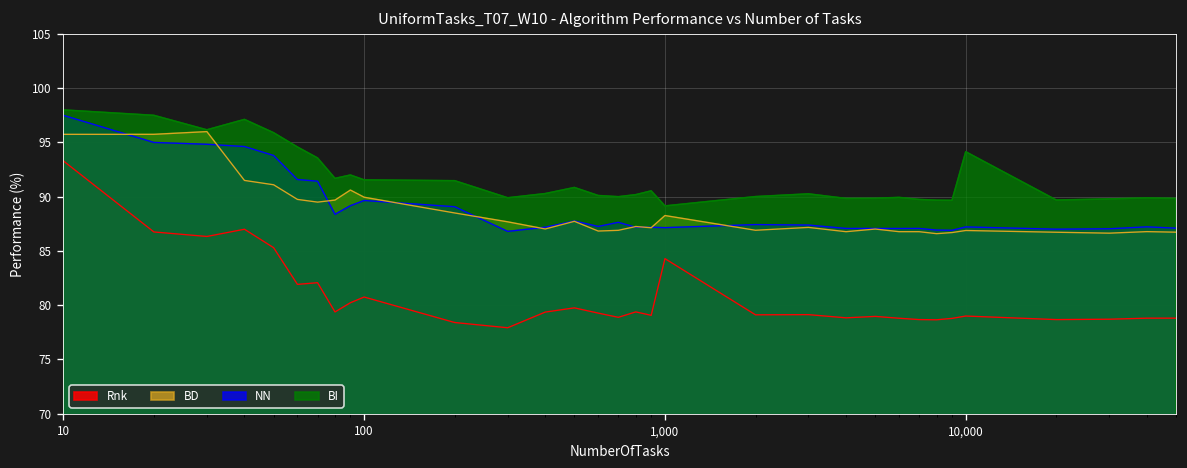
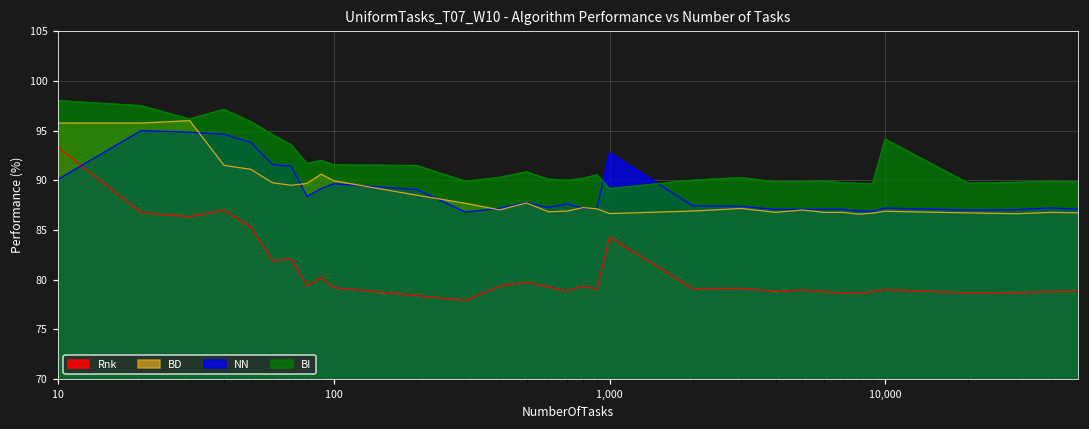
  {
    "Rnk": {
      "10": 93,
-     "100": 81,
+     "100": 79,
      "1,000": 84,
      "10,000": 79
    },
    "BD": {
      "10": 96,
      "100": 90,
-     "1,000": 88,
+     "1,000": 87,
      "10,000": 87
    },
    "NN": {
-     "10": 98,
+     "10": 90,
      "100": 90,
-     "1,000": 87,
+     "1,000": 93,
      "10,000": 87
    },
    "BI": {
      "10": 98,
      "100": 92,
      "1,000": 89,
      "10,000": 94
    }
  }
